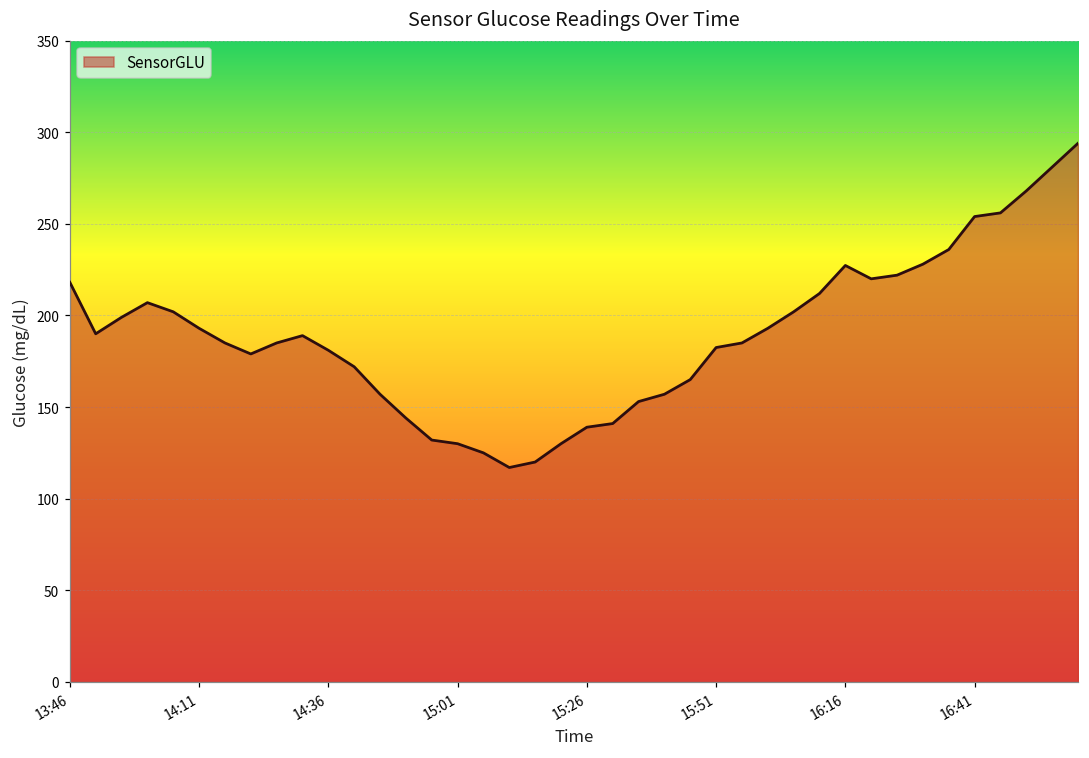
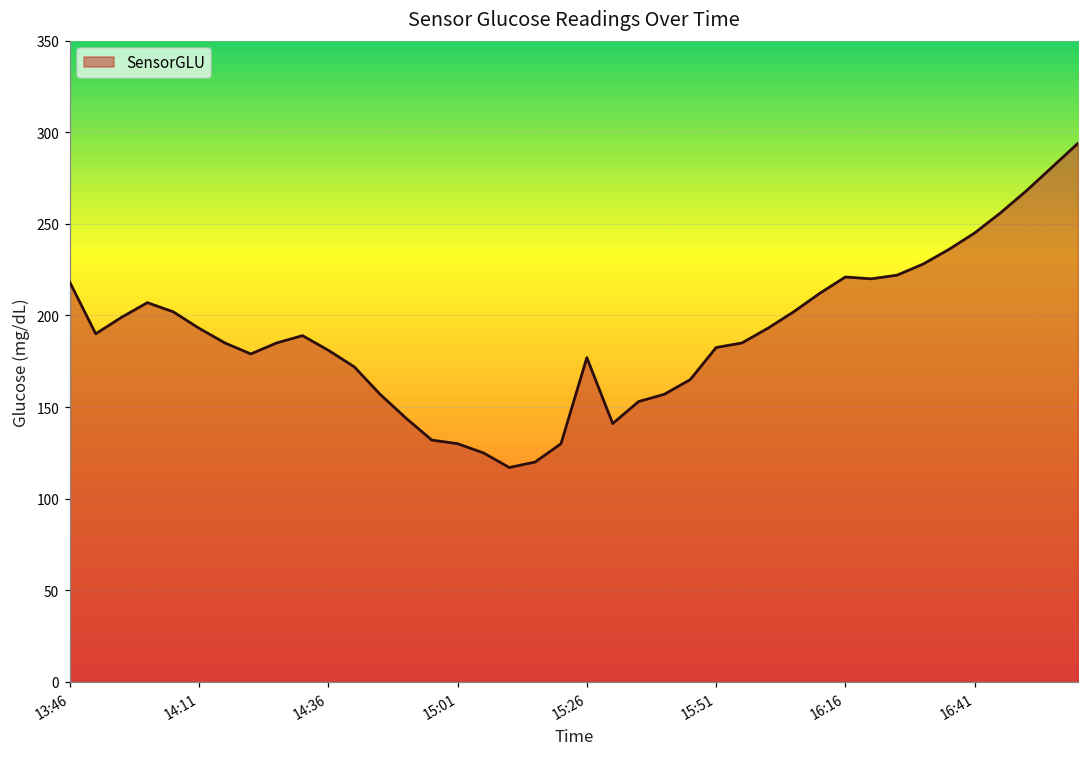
  {
    "13:46": 218,
    "14:11": 193,
    "14:36": 181,
    "15:01": 130,
-   "15:26": 139,
+   "15:26": 177,
    "15:51": 183,
-   "16:16": 227,
-   "16:41": 254
+   "16:16": 221,
+   "16:41": 245
  }
